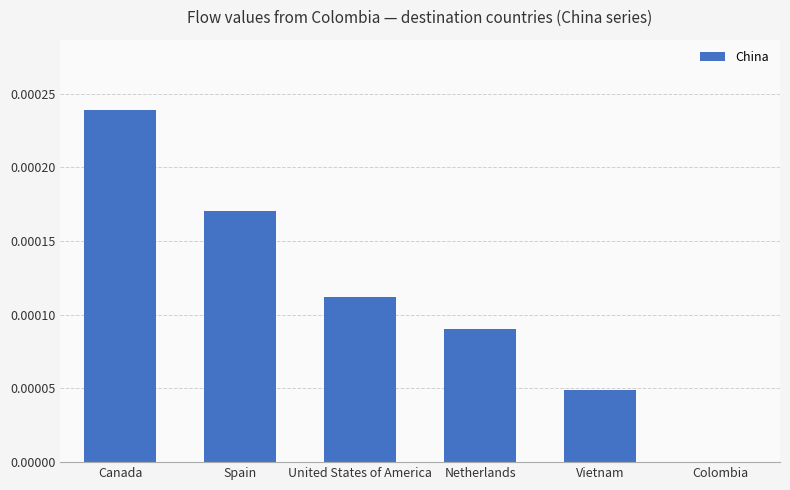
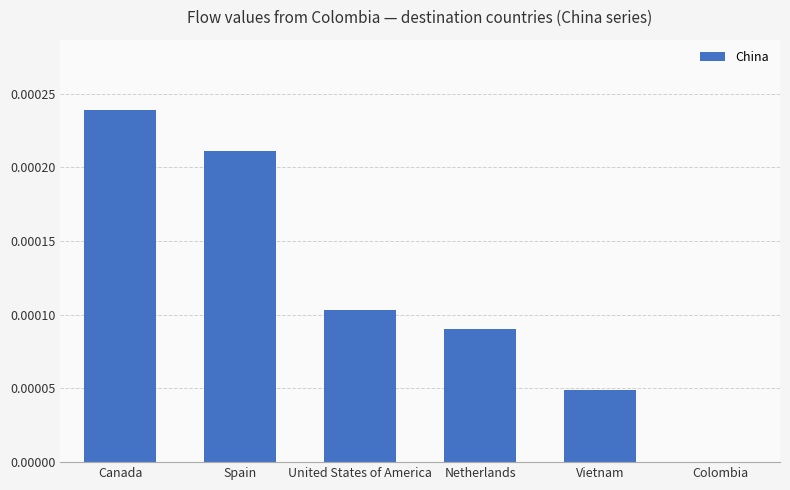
  {
    "Canada": 0.000239,
-   "Spain": 0.000170,
-   "United States of America": 0.000112,
+   "Spain": 0.000211,
+   "United States of America": 0.000103,
    "Netherlands": 0.000091,
    "Vietnam": 0.000049
  }
